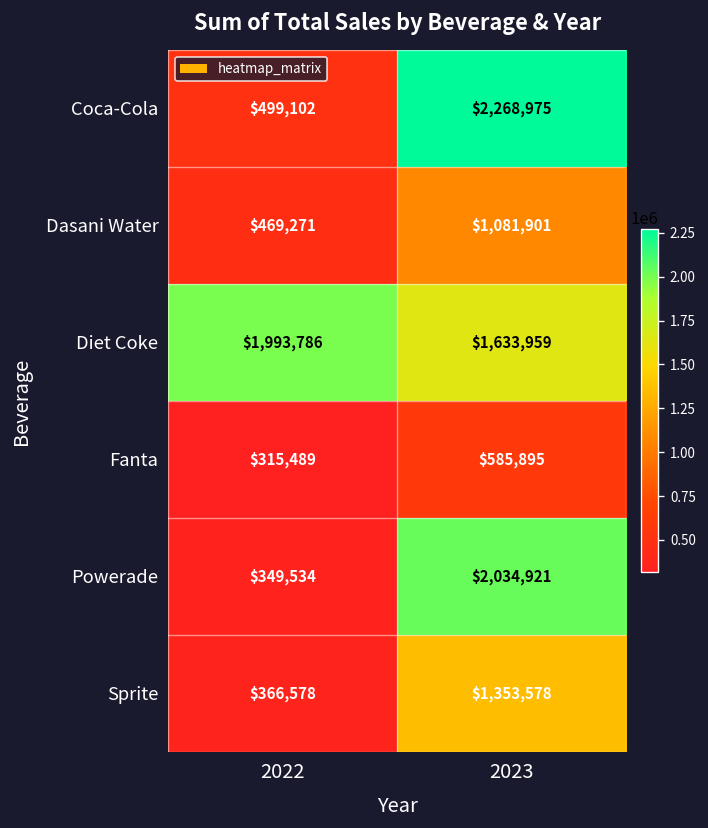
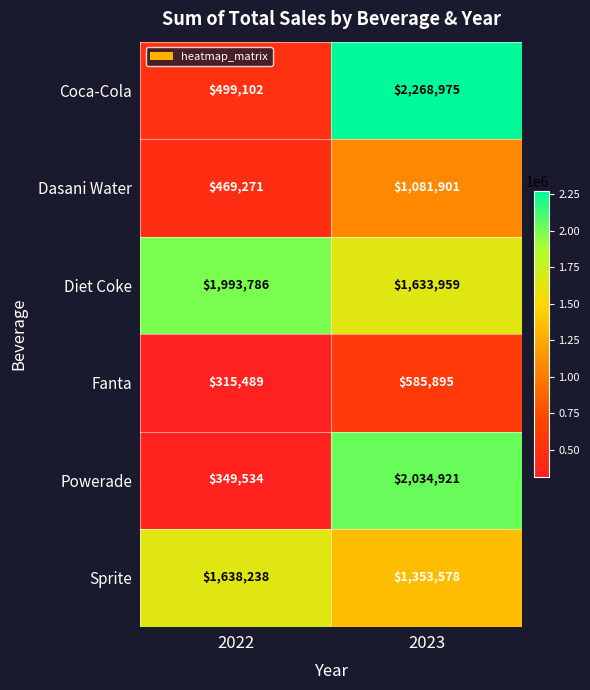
  {
    "Coca-Cola": {
      "2022": "$499,102",
      "2023": "$2,268,975"
    },
    "Dasani Water": {
      "2022": "$469,271",
      "2023": "$1,081,901"
    },
    "Diet Coke": {
      "2022": "$1,993,786",
      "2023": "$1,633,959"
    },
    "Fanta": {
      "2022": "$315,489",
      "2023": "$585,895"
    },
    "Powerade": {
      "2022": "$349,534",
      "2023": "$2,034,921"
    },
    "Sprite": {
-     "2022": "$366,578",
+     "2022": "$1,638,238",
      "2023": "$1,353,578"
    }
  }
